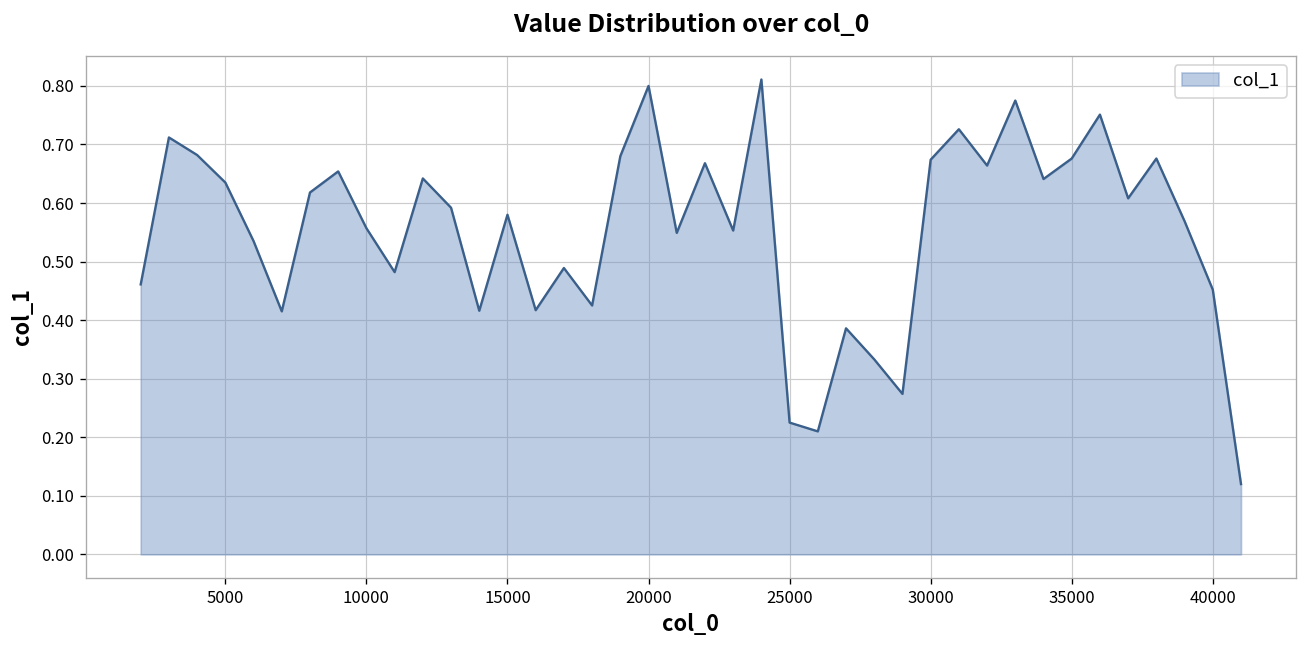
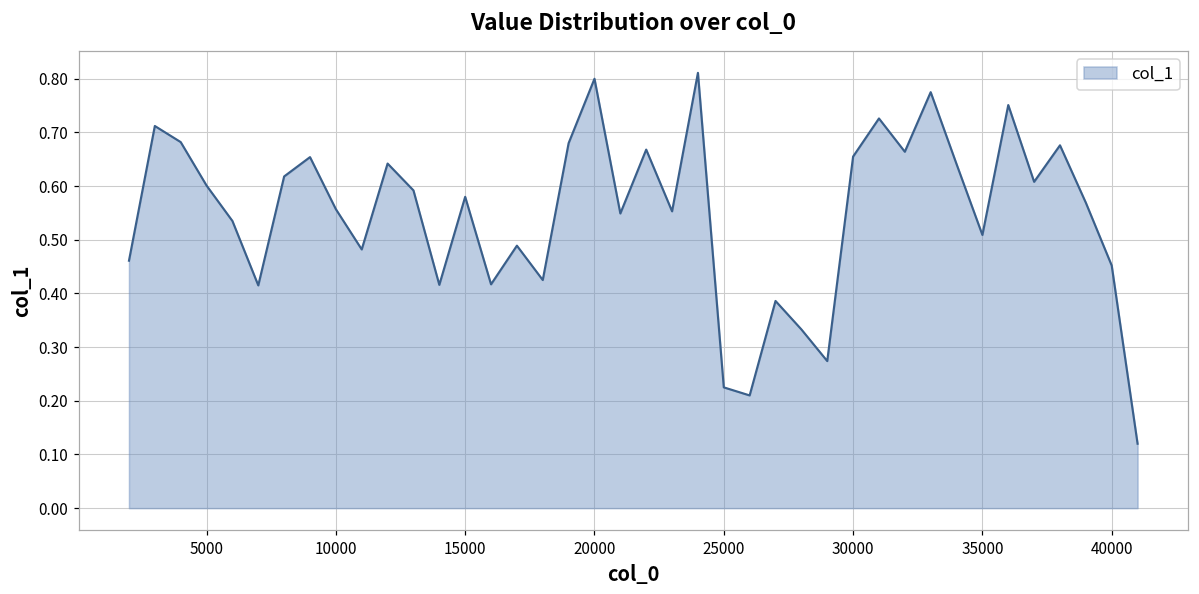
  {
-   "5000": 0.64,
+   "5000": 0.60,
    "10000": 0.56,
    "15000": 0.58,
    "20000": 0.80,
    "25000": 0.23,
-   "30000": 0.67,
-   "35000": 0.68,
+   "30000": 0.66,
+   "35000": 0.51,
    "40000": 0.45
  }
